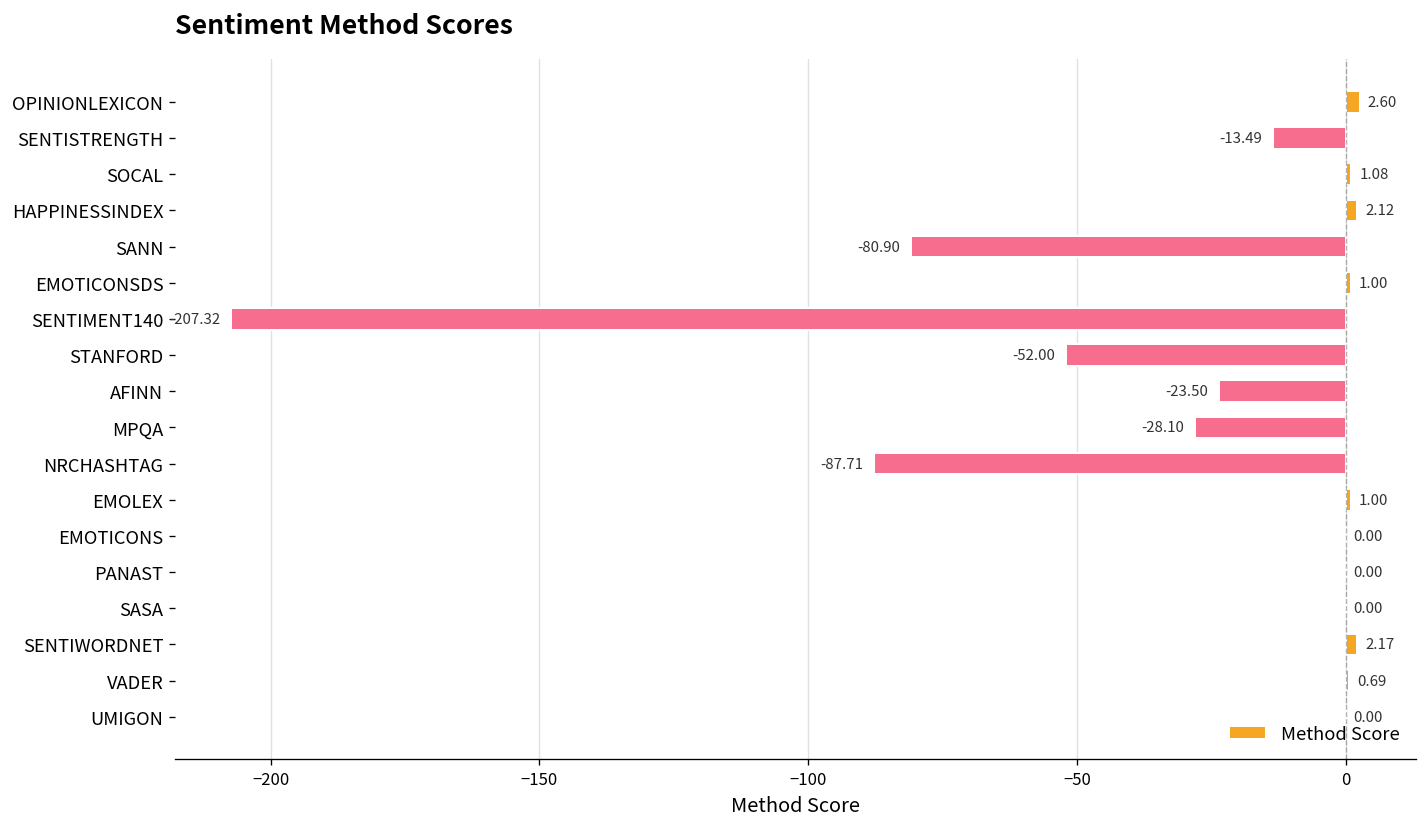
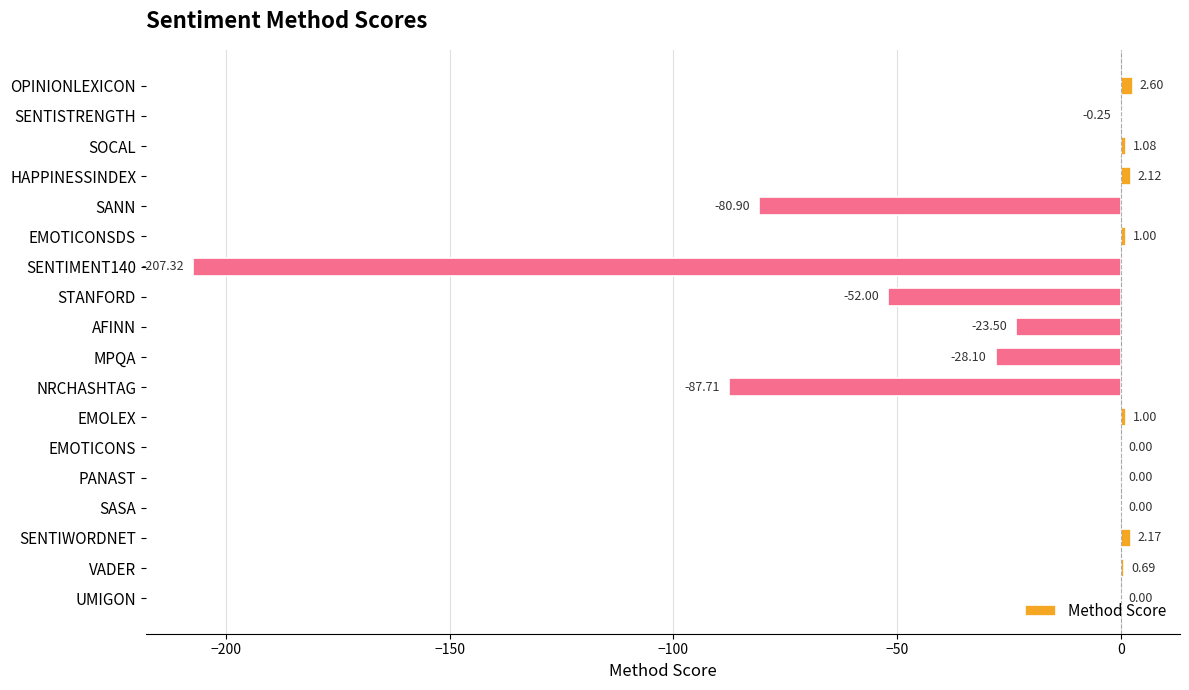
  {
    "OPINIONLEXICON": 2.60,
-   "SENTISTRENGTH": -13.49,
+   "SENTISTRENGTH": -0.25,
    "SOCAL": 1.08,
    "HAPPINESSINDEX": 2.12,
    "SANN": -80.90,
    "EMOTICONSDS": 1.00,
    "SENTIMENT140": -207.32,
    "STANFORD": -52.00,
    "AFINN": -23.50,
    "MPQA": -28.10,
    "NRCHASHTAG": -87.71,
    "EMOLEX": 1.00,
    "EMOTICONS": 0.00,
    "PANAST": 0.00,
    "SASA": 0.00,
    "SENTIWORDNET": 2.17,
    "VADER": 0.69,
    "UMIGON": 0.00
  }
